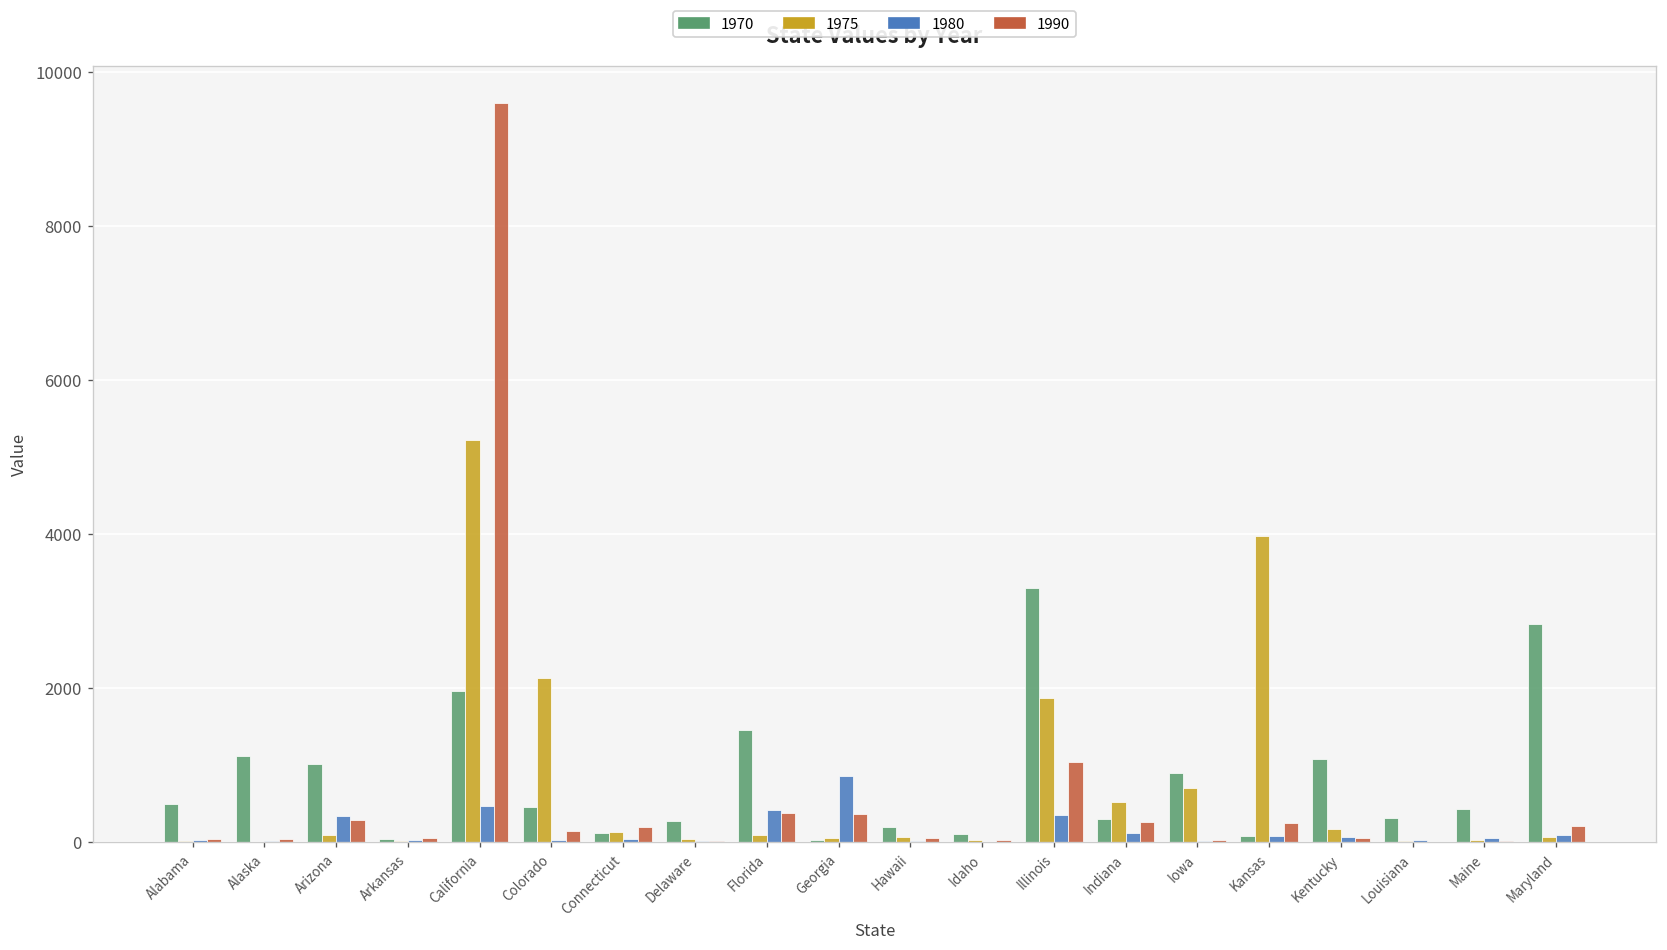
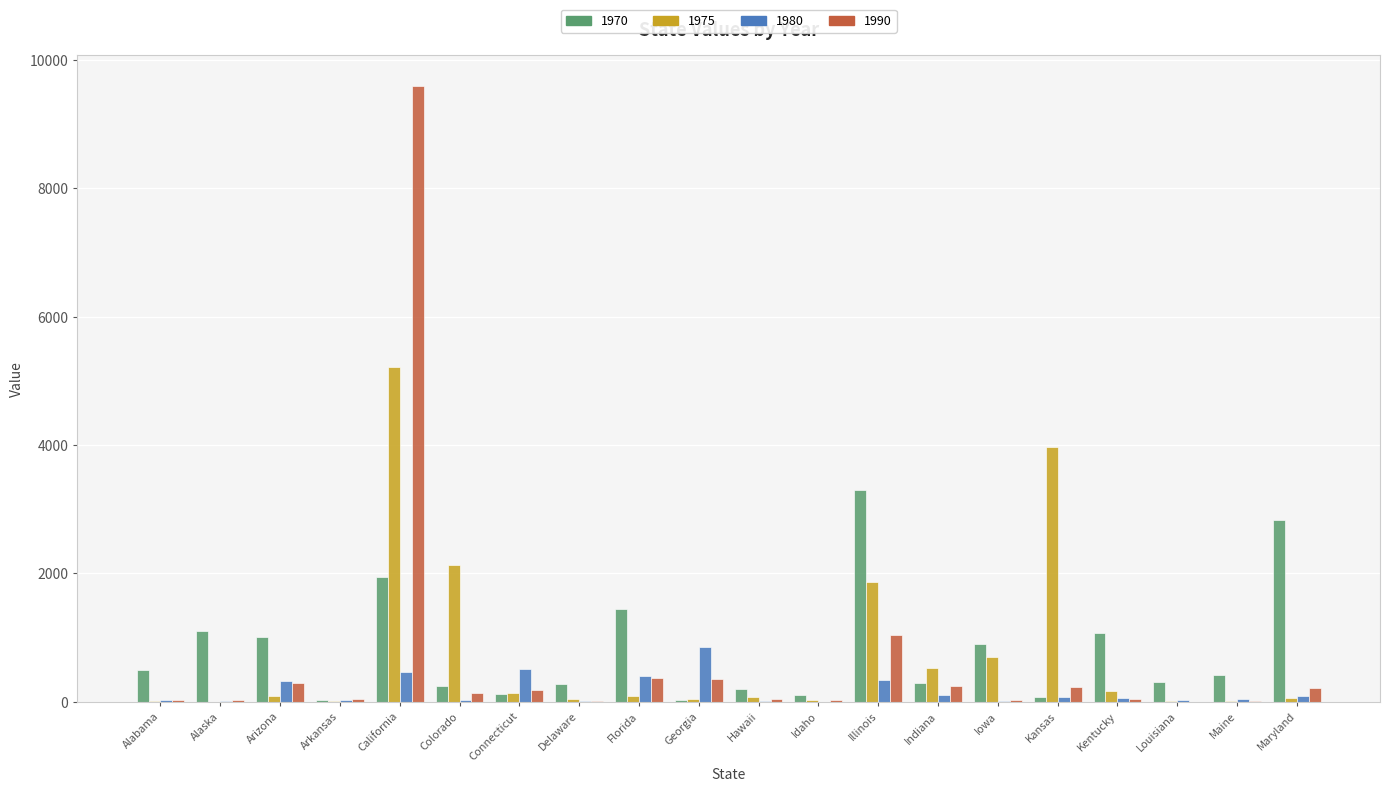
  {
    "1970": {
      "Alabama": 500,
      "Alaska": 1100,
      "Arizona": 1000,
      "California": 1900,
-     "Colorado": 400,
+     "Colorado": 200,
      "Connecticut": 100,
      "Delaware": 300,
      "Florida": 1400,
      "Hawaii": 200,
      "Idaho": 100,
      "Illinois": 3300,
      "Indiana": 300,
      "Iowa": 900,
      "Kansas": 100,
      "Kentucky": 1100,
      "Louisiana": 300,
      "Maine": 400,
      "Maryland": 2800
    },
    "1975": {
      "Alaska": 0,
      "Arizona": 100,
      "California": 5200,
      "Colorado": 2100,
      "Connecticut": 100,
      "Florida": 100,
      "Georgia": 0,
      "Hawaii": 100,
      "Illinois": 1900,
      "Indiana": 500,
      "Iowa": 700,
      "Kansas": 4000,
      "Kentucky": 200,
      "Maryland": 100
    },
    "1980": {
      "Arizona": 300,
      "California": 500,
-     "Connecticut": 0,
+     "Connecticut": 500,
      "Florida": 400,
      "Georgia": 800,
      "Idaho": 0,
      "Illinois": 300,
      "Indiana": 100,
      "Kansas": 100,
      "Kentucky": 100,
      "Maine": 0,
      "Maryland": 100
    },
    "1990": {
      "Arizona": 300,
      "Arkansas": 0,
      "California": 9600,
      "Colorado": 100,
      "Connecticut": 200,
      "Florida": 400,
      "Georgia": 400,
      "Hawaii": 0,
      "Illinois": 1000,
      "Indiana": 200,
      "Kansas": 200,
      "Kentucky": 0,
      "Louisiana": 0,
      "Maryland": 200
    }
  }
